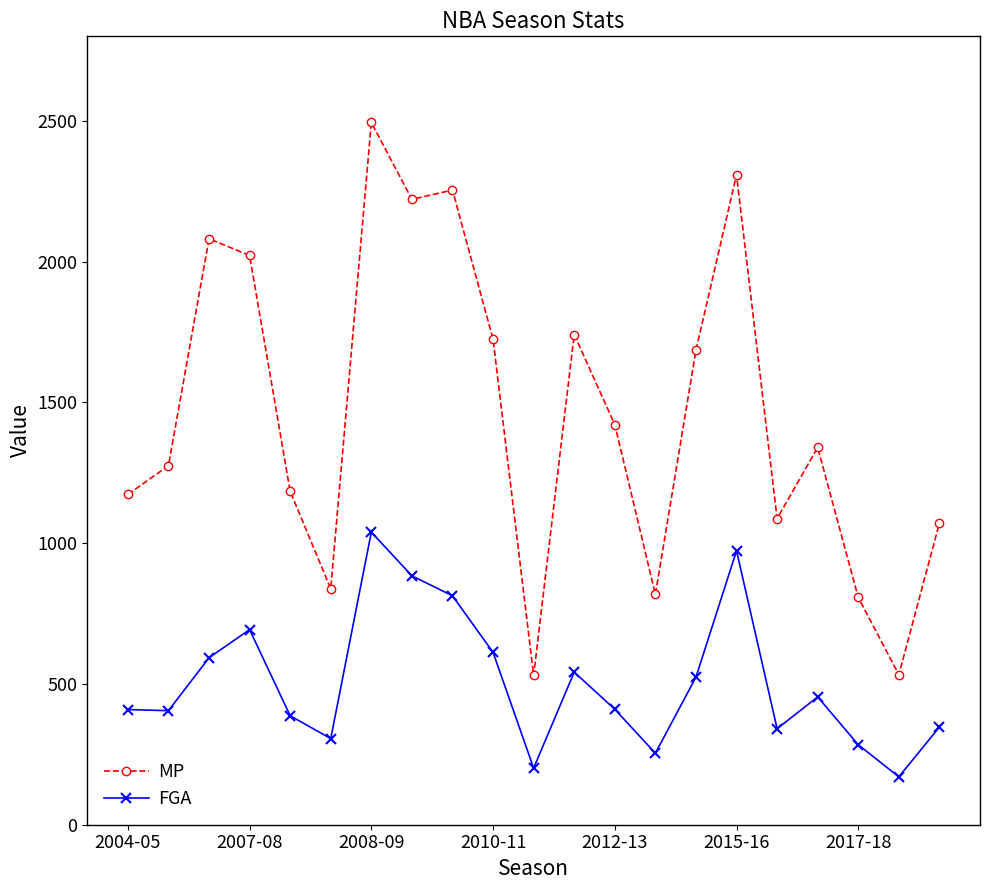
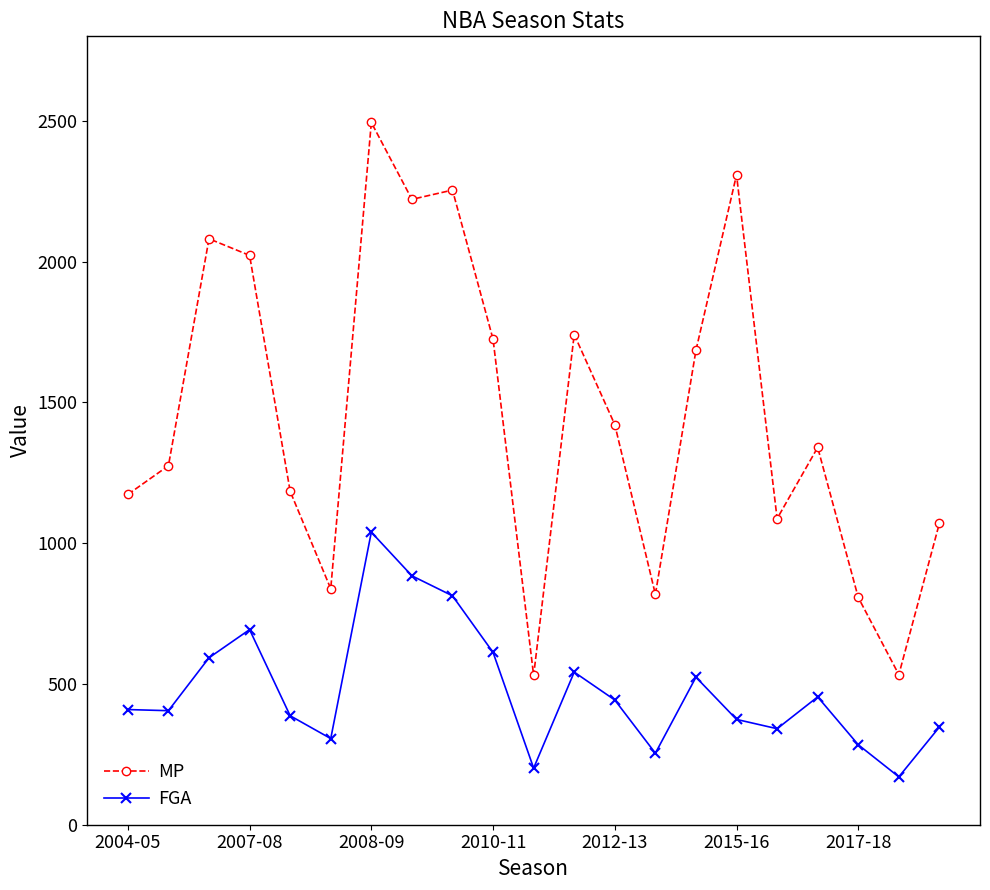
  {
    "MP": {
      "2004-05": 1170,
      "2008-09": 2490,
      "2012-13": 1420,
      "2015-16": 2310
    },
    "FGA": {
      "2004-05": 410,
      "2008-09": 1040,
-     "2012-13": 410,
-     "2015-16": 970
+     "2012-13": 440,
+     "2015-16": 370
    }
  }
